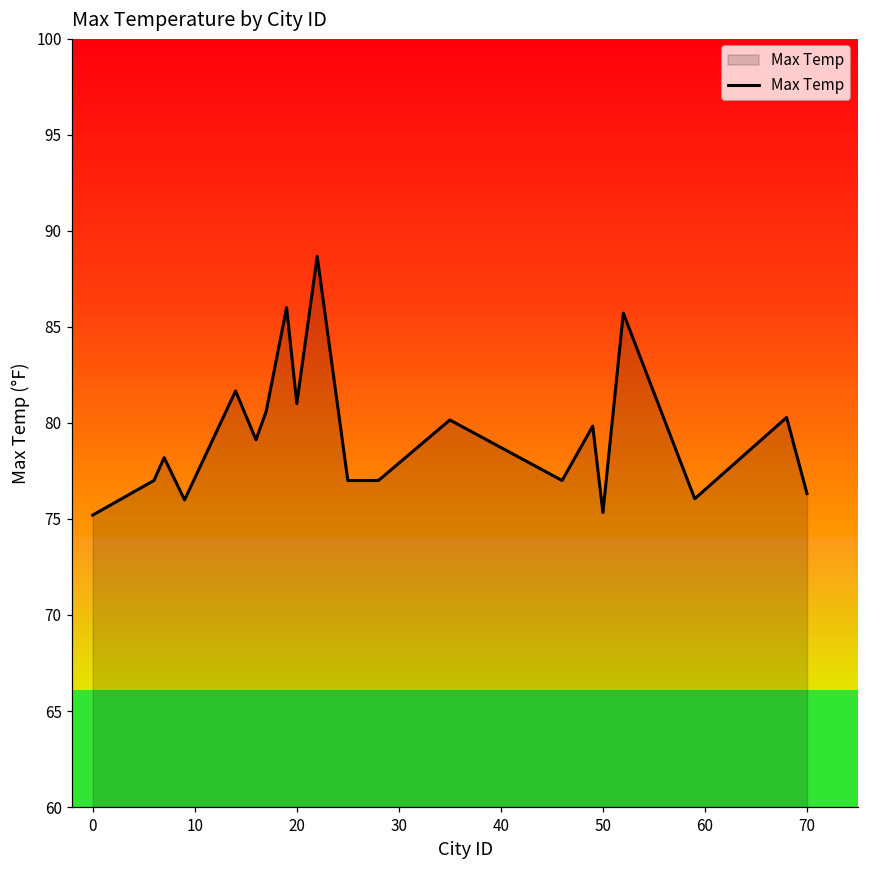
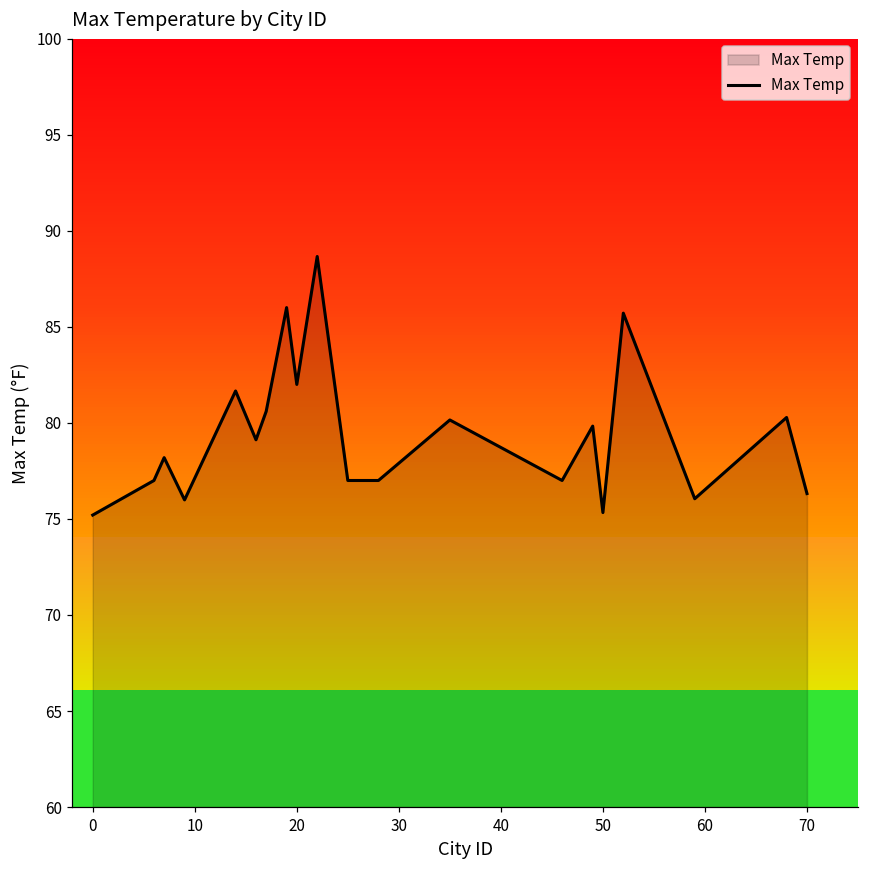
  {
    "0": 75.2,
-   "20": 81,
+   "20": 82,
    "50": 75.3,
    "70": 76.3
  }
